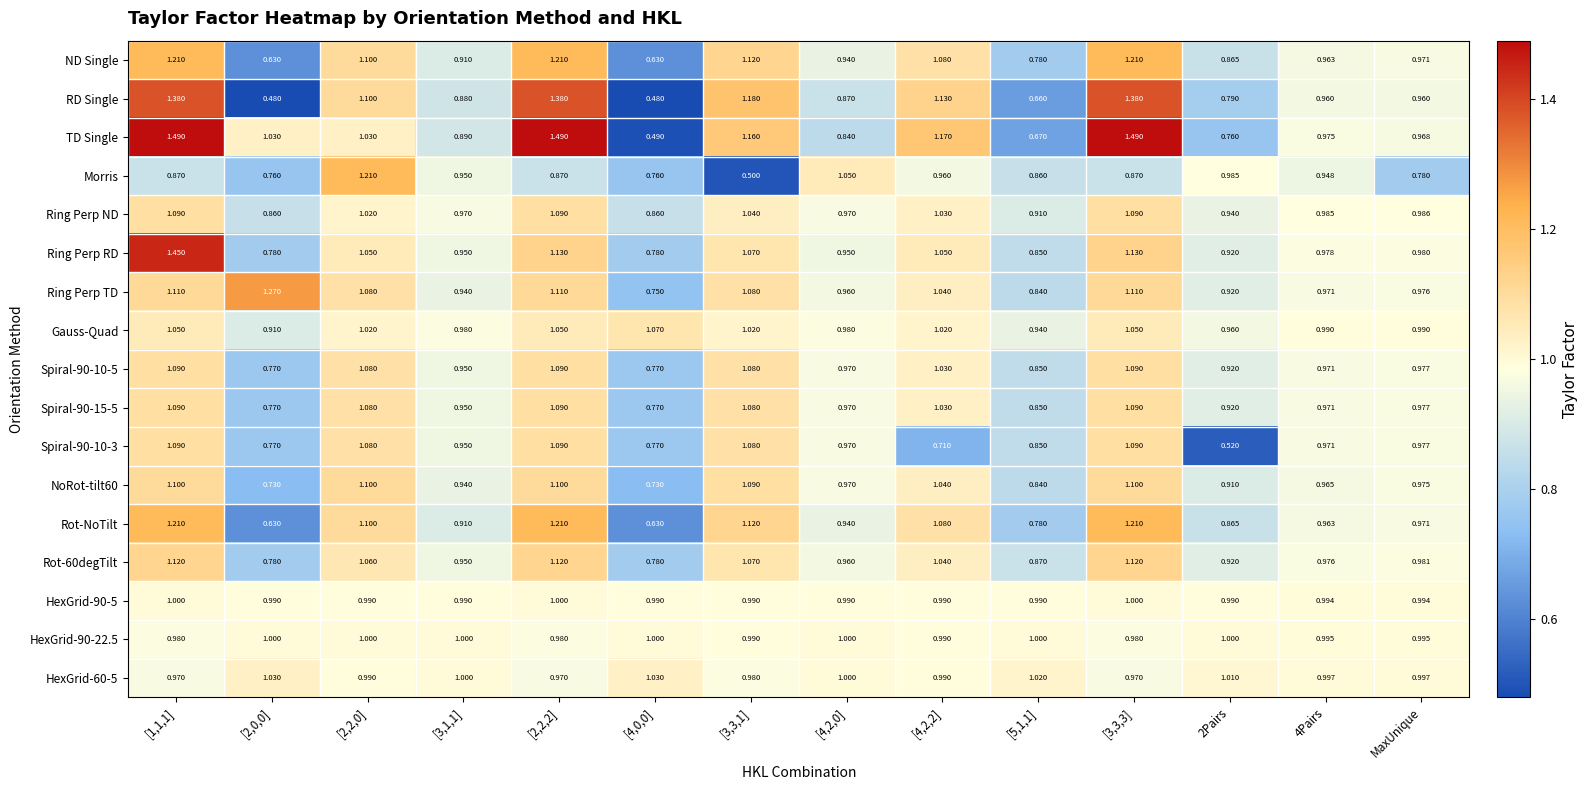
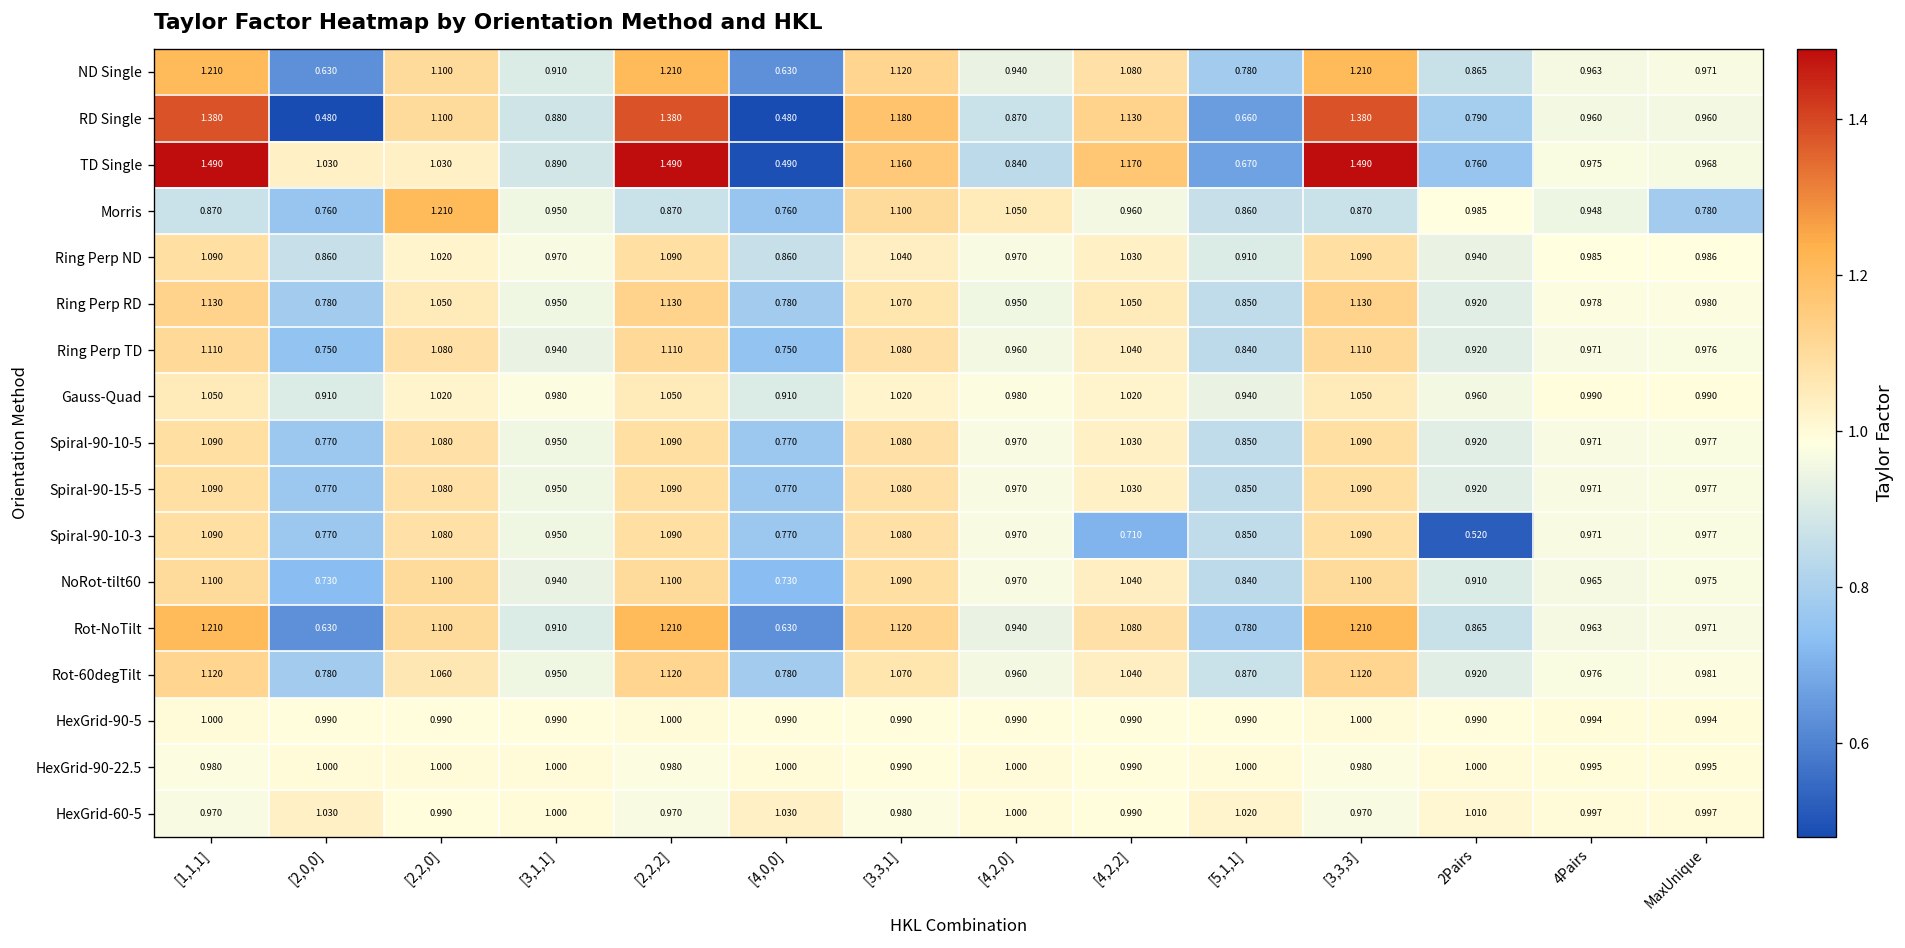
  {
    "Morris": {
      "[1,1,1]": 0.870,
      "[2,0,0]": 0.760,
      "[2,2,0]": 1.210,
      "[3,1,1]": 0.950,
      "[2,2,2]": 0.870,
      "[4,0,0]": 0.760,
-     "[3,3,1]": 0.500,
+     "[3,3,1]": 1.100,
      "[4,2,0]": 1.050,
      "[4,2,2]": 0.960,
      "[5,1,1]": 0.860,
      "[3,3,3]": 0.870,
      "2Pairs": 0.985,
      "4Pairs": 0.948,
      "MaxUnique": 0.780
    },
    "Ring Perp RD": {
-     "[1,1,1]": 1.450,
+     "[1,1,1]": 1.130,
      "[2,0,0]": 0.780,
      "[2,2,0]": 1.050,
      "[3,1,1]": 0.950,
      "[2,2,2]": 1.130,
      "[4,0,0]": 0.780,
      "[3,3,1]": 1.070,
      "[4,2,0]": 0.950,
      "[4,2,2]": 1.050,
      "[5,1,1]": 0.850,
      "[3,3,3]": 1.130,
      "2Pairs": 0.920,
      "4Pairs": 0.978,
      "MaxUnique": 0.980
    },
    "Ring Perp TD": {
      "[1,1,1]": 1.110,
-     "[2,0,0]": 1.270,
+     "[2,0,0]": 0.750,
      "[2,2,0]": 1.080,
      "[3,1,1]": 0.940,
      "[2,2,2]": 1.110,
      "[4,0,0]": 0.750,
      "[3,3,1]": 1.080,
      "[4,2,0]": 0.960,
      "[4,2,2]": 1.040,
      "[5,1,1]": 0.840,
      "[3,3,3]": 1.110,
      "2Pairs": 0.920,
      "4Pairs": 0.971,
      "MaxUnique": 0.976
    },
    "Gauss-Quad": {
      "[1,1,1]": 1.050,
      "[2,0,0]": 0.910,
      "[2,2,0]": 1.020,
      "[3,1,1]": 0.980,
      "[2,2,2]": 1.050,
-     "[4,0,0]": 1.070,
+     "[4,0,0]": 0.910,
      "[3,3,1]": 1.020,
      "[4,2,0]": 0.980,
      "[4,2,2]": 1.020,
      "[5,1,1]": 0.940,
      "[3,3,3]": 1.050,
      "2Pairs": 0.960,
      "4Pairs": 0.990,
      "MaxUnique": 0.990
    }
  }
